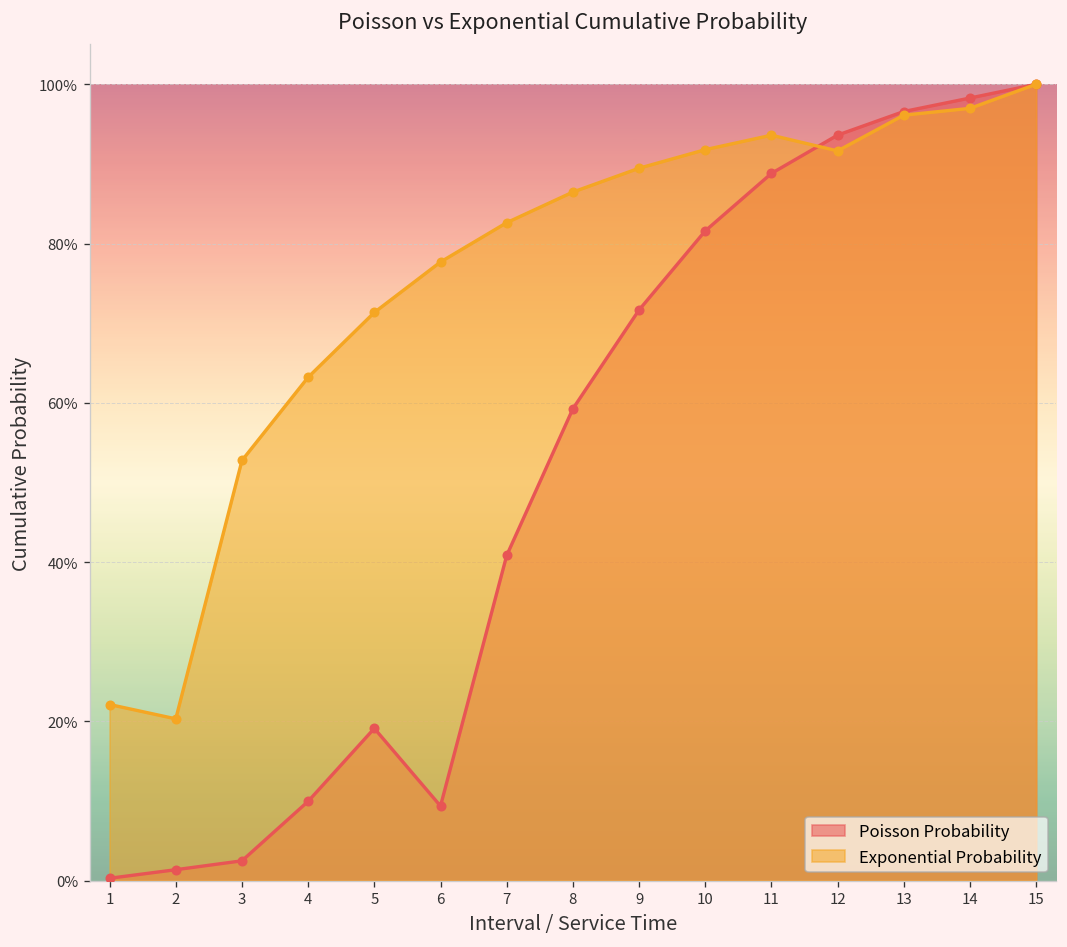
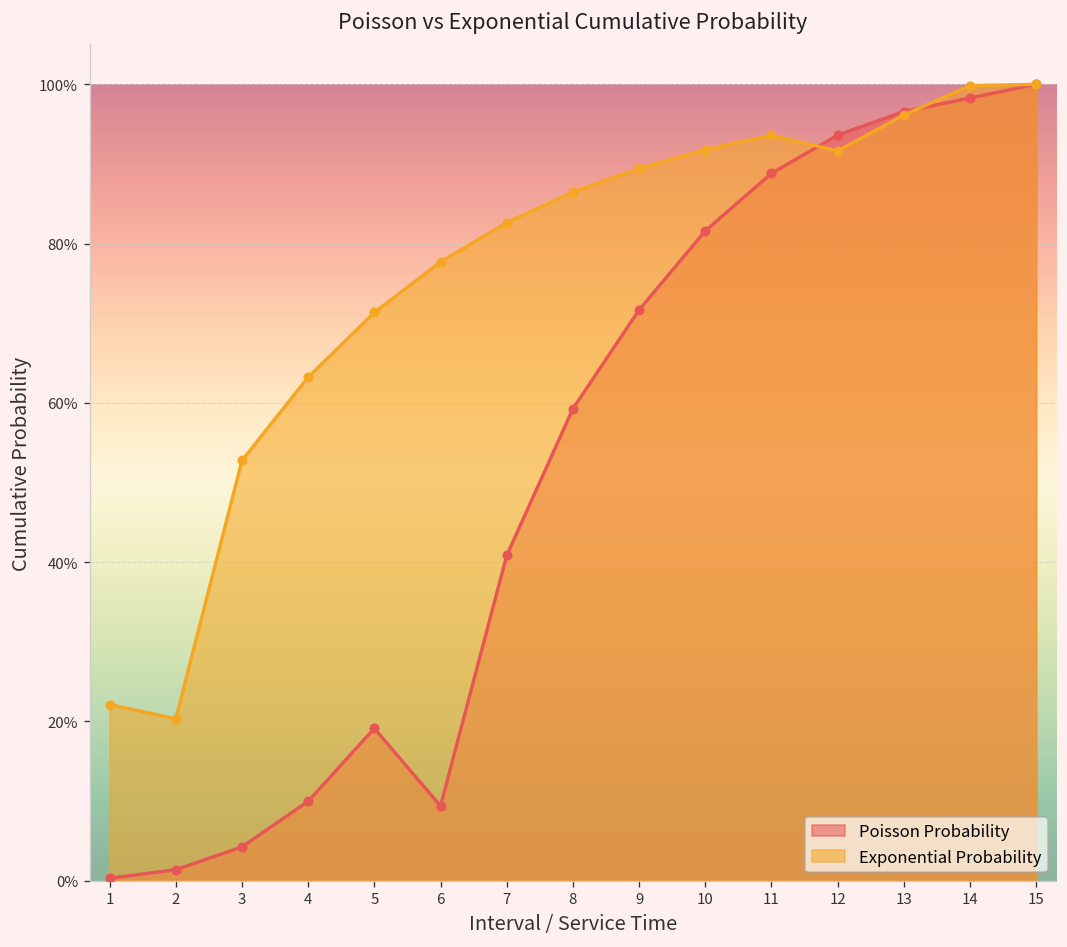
  {
    "Poisson Probability": {
      "1": "0%",
      "2": "1%",
-     "3": "2%",
+     "3": "4%",
      "4": "10%",
      "5": "19%",
      "6": "9%",
      "7": "41%",
      "8": "59%",
      "9": "72%",
      "10": "82%",
      "11": "89%",
      "12": "94%",
      "13": "97%",
      "14": "98%"
    },
    "Exponential Probability": {
      "1": "22%",
      "2": "20%",
      "3": "53%",
      "4": "63%",
      "5": "71%",
      "6": "78%",
      "7": "83%",
      "8": "86%",
      "9": "89%",
      "10": "92%",
      "11": "94%",
      "12": "92%",
      "13": "96%",
-     "14": "97%"
+     "14": "100%"
    }
  }
